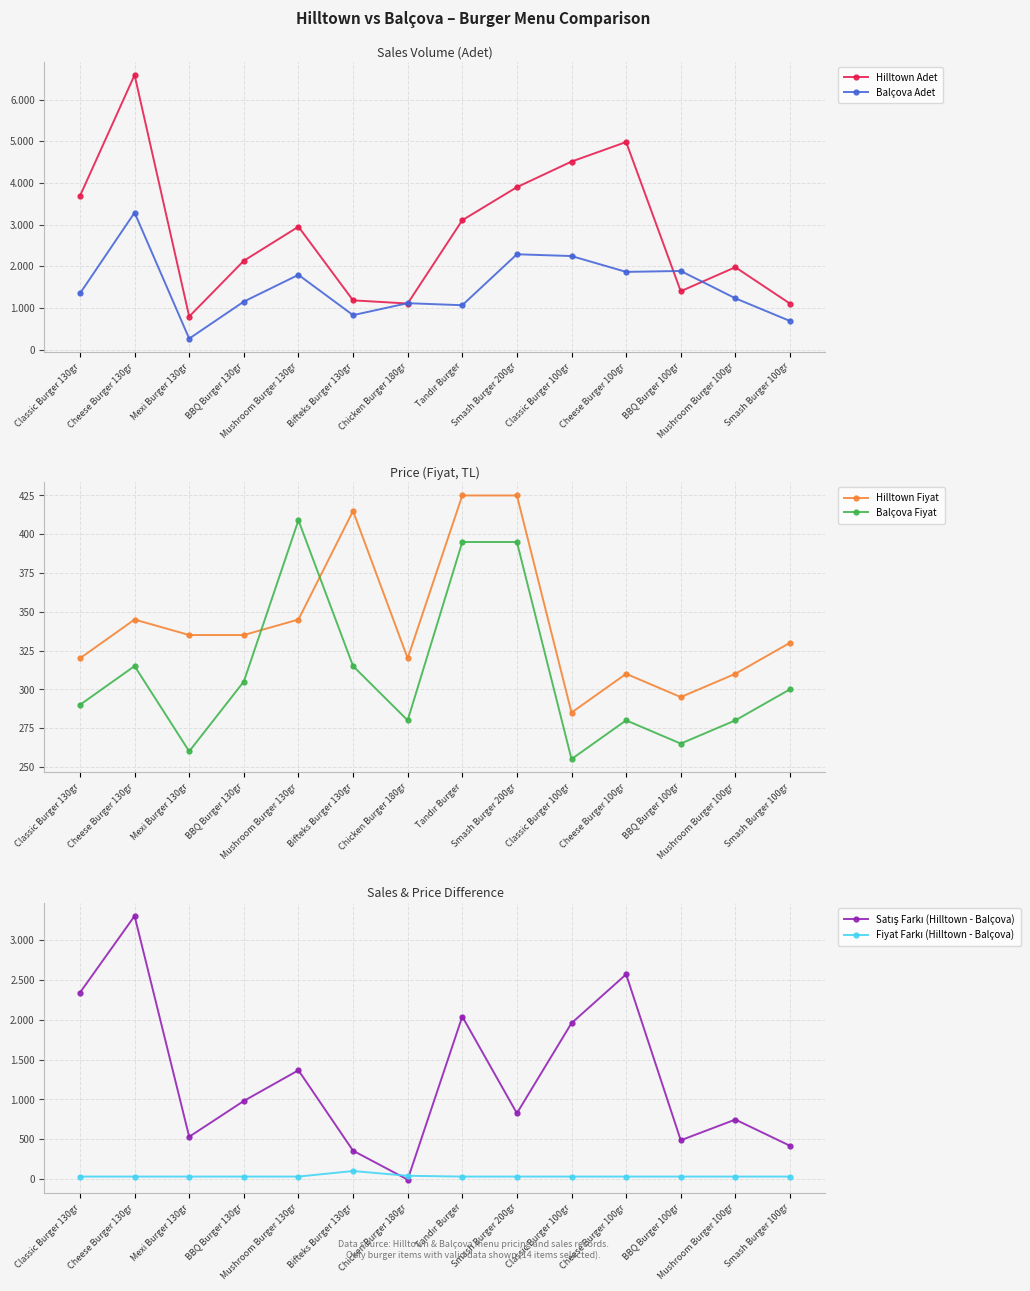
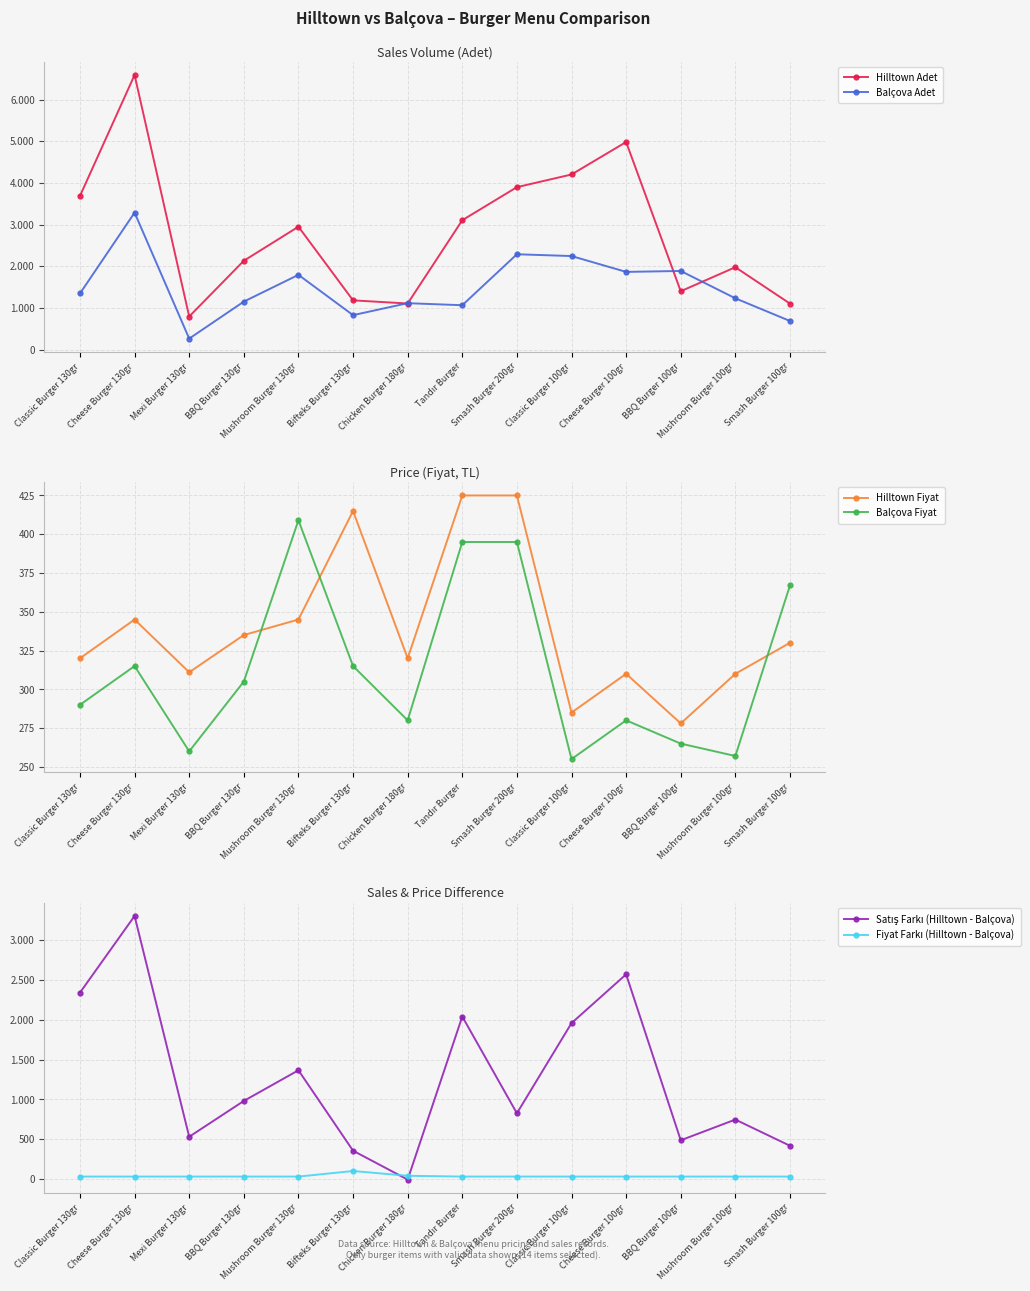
  {
    "Sales Volume (Adet)": {
      "Hilltown Adet": {
        "Classic Burger 130gr": 3.7,
        "Cheese Burger 130gr": 6.6,
        "Mexi Burger 130gr": 0.8,
        "BBQ Burger 130gr": 2.1,
        "Mushroom Burger 130gr": 2.9,
        "Bifteks Burger 130gr": 1.2,
        "Tandır Burger": 3.1,
        "Smash Burger 200gr": 3.9,
-       "Classic Burger 100gr": 4.5,
+       "Classic Burger 100gr": 4.2,
        "Cheese Burger 100gr": 5.0,
        "BBQ Burger 100gr": 1.4,
        "Mushroom Burger 100gr": 2.0,
        "Smash Burger 100gr": 1.1
      },
      "Balçova Adet": {
        "Classic Burger 130gr": 1.3,
        "Cheese Burger 130gr": 3.3,
        "Mexi Burger 130gr": 0.3,
        "BBQ Burger 130gr": 1.2,
        "Mushroom Burger 130gr": 1.8,
        "Bifteks Burger 130gr": 0.8,
        "Tandır Burger": 1.1,
        "Smash Burger 200gr": 2.3,
        "Classic Burger 100gr": 2.2,
        "Cheese Burger 100gr": 1.9,
        "BBQ Burger 100gr": 1.9,
        "Mushroom Burger 100gr": 1.2,
        "Smash Burger 100gr": 0.7
      }
    },
    "Price (Fiyat, TL)": {
      "Hilltown Fiyat": {
        "Classic Burger 130gr": 320,
        "Cheese Burger 130gr": 345,
-       "Mexi Burger 130gr": 335,
+       "Mexi Burger 130gr": 311,
        "BBQ Burger 130gr": 335,
        "Mushroom Burger 130gr": 345,
        "Bifteks Burger 130gr": 415,
        "Chicken Burger 180gr": 320,
        "Tandır Burger": 425,
        "Smash Burger 200gr": 425,
        "Classic Burger 100gr": 285,
        "Cheese Burger 100gr": 310,
-       "BBQ Burger 100gr": 295,
+       "BBQ Burger 100gr": 278,
        "Mushroom Burger 100gr": 310,
        "Smash Burger 100gr": 330
      },
      "Balçova Fiyat": {
        "Classic Burger 130gr": 290,
        "Cheese Burger 130gr": 315,
        "Mexi Burger 130gr": 260,
        "BBQ Burger 130gr": 305,
        "Mushroom Burger 130gr": 409,
        "Bifteks Burger 130gr": 315,
        "Chicken Burger 180gr": 280,
        "Tandır Burger": 395,
        "Smash Burger 200gr": 395,
        "Classic Burger 100gr": 255,
        "Cheese Burger 100gr": 280,
        "BBQ Burger 100gr": 265,
-       "Mushroom Burger 100gr": 280,
-       "Smash Burger 100gr": 300
+       "Mushroom Burger 100gr": 257,
+       "Smash Burger 100gr": 367
      }
    }
  }
